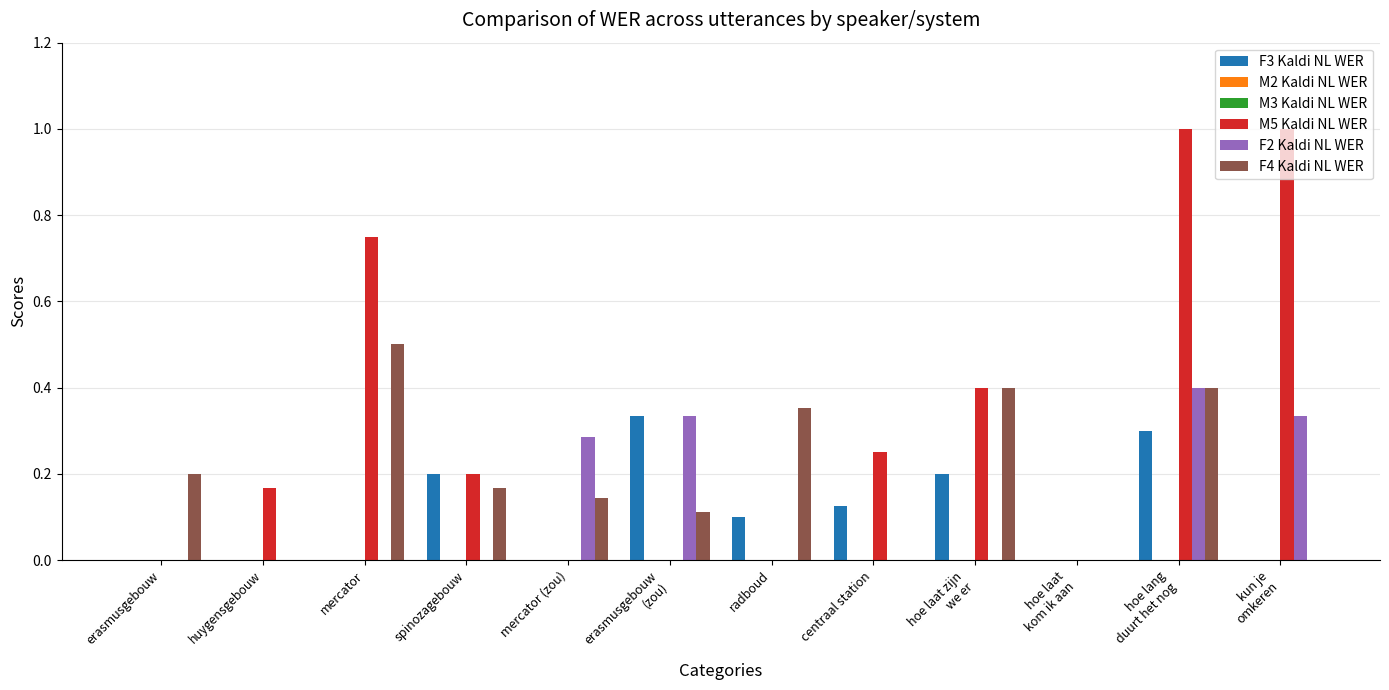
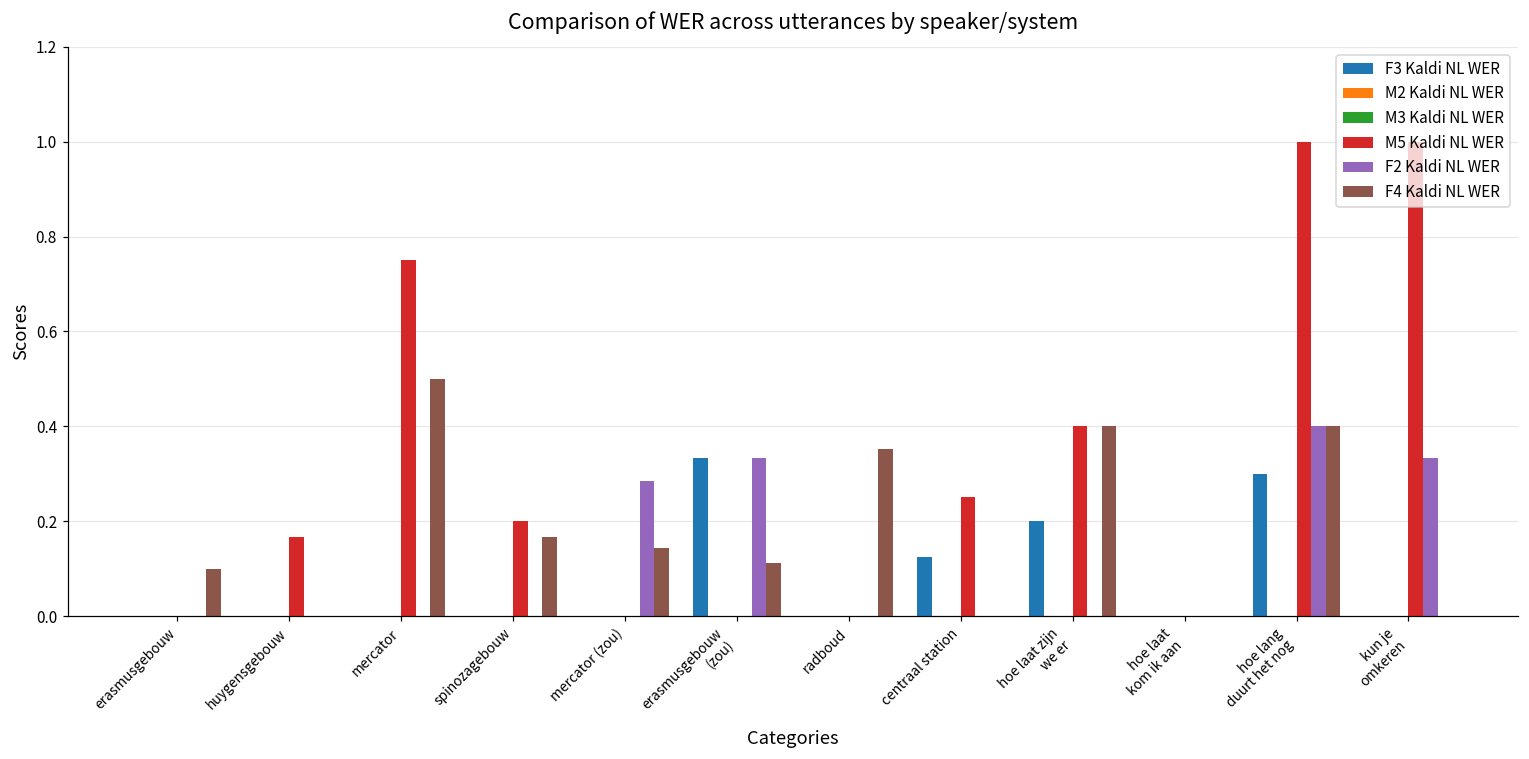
  {
    "F3 Kaldi NL WER": {
      "erasmusgebouw": 0.0,
      "huygensgebouw": 0.0,
      "mercator": 0.0,
-     "spinozagebouw": 0.2,
+     "spinozagebouw": 0.0,
      "mercator (zou)": 0.0,
      "erasmusgebouw (zou)": 0.33,
-     "radboud": 0.1,
+     "radboud": 0.0,
      "centraal station": 0.13,
      "hoe laat zijn we er": 0.2,
      "hoe laat kom ik aan": 0.0,
      "hoe lang duurt het nog": 0.3,
      "kun je omkeren": 0.0
    },
    "M2 Kaldi NL WER": {
      "erasmusgebouw": 0.0,
      "huygensgebouw": 0.0,
      "mercator": 0.0,
      "spinozagebouw": 0.0,
      "mercator (zou)": 0.0,
      "erasmusgebouw (zou)": 0.0,
      "radboud": 0.0,
      "centraal station": 0.0,
      "hoe laat zijn we er": 0.0,
      "hoe laat kom ik aan": 0.0,
      "hoe lang duurt het nog": 0.0,
      "kun je omkeren": 0.0
    },
    "M3 Kaldi NL WER": {
      "erasmusgebouw": 0.0,
      "huygensgebouw": 0.0,
      "mercator": 0.0,
      "spinozagebouw": 0.0,
      "mercator (zou)": 0.0,
      "erasmusgebouw (zou)": 0.0,
      "radboud": 0.0,
      "centraal station": 0.0,
      "hoe laat zijn we er": 0.0,
      "hoe laat kom ik aan": 0.0,
      "hoe lang duurt het nog": 0.0,
      "kun je omkeren": 0.0
    },
    "M5 Kaldi NL WER": {
      "erasmusgebouw": 0.0,
      "huygensgebouw": 0.17,
      "mercator": 0.75,
      "spinozagebouw": 0.2,
      "mercator (zou)": 0.0,
      "erasmusgebouw (zou)": 0.0,
      "radboud": 0.0,
      "centraal station": 0.25,
      "hoe laat zijn we er": 0.4,
      "hoe laat kom ik aan": 0.0,
      "hoe lang duurt het nog": 1.0
    },
    "F2 Kaldi NL WER": {
      "erasmusgebouw": 0.0,
      "huygensgebouw": 0.0,
      "mercator": 0.0,
      "spinozagebouw": 0.0,
      "mercator (zou)": 0.29,
      "erasmusgebouw (zou)": 0.33,
      "radboud": 0.0,
      "centraal station": 0.0,
      "hoe laat zijn we er": 0.0,
      "hoe laat kom ik aan": 0.0,
      "hoe lang duurt het nog": 0.4,
      "kun je omkeren": 0.33
    },
    "F4 Kaldi NL WER": {
-     "erasmusgebouw": 0.2,
+     "erasmusgebouw": 0.1,
      "huygensgebouw": 0.0,
      "mercator": 0.5,
      "spinozagebouw": 0.17,
      "mercator (zou)": 0.14,
      "erasmusgebouw (zou)": 0.11,
      "radboud": 0.35,
      "centraal station": 0.0,
      "hoe laat zijn we er": 0.4,
      "hoe laat kom ik aan": 0.0,
      "hoe lang duurt het nog": 0.4,
      "kun je omkeren": 0.0
    }
  }
